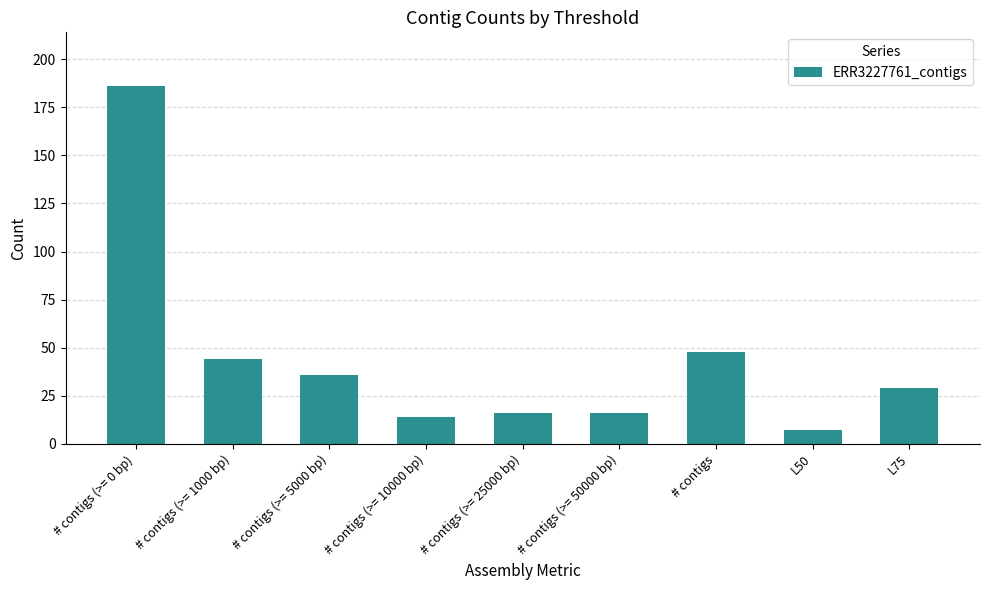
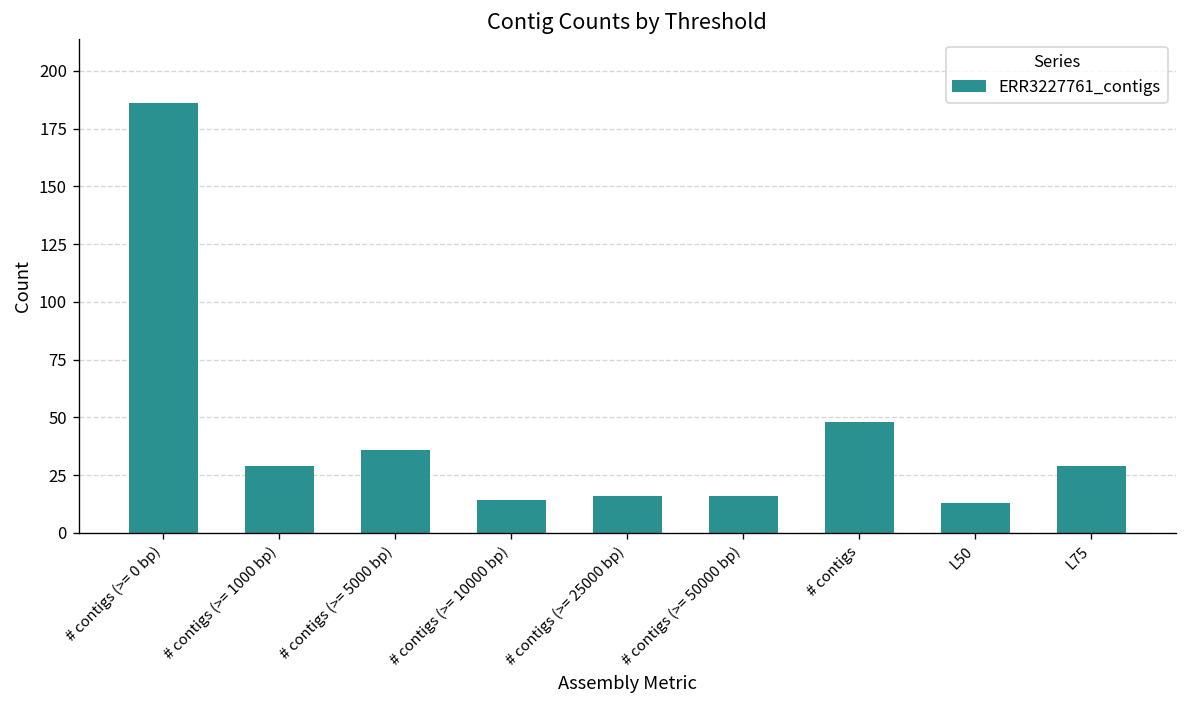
  {
    "# contigs (>= 0 bp)": 186,
-   "# contigs (>= 1000 bp)": 44,
+   "# contigs (>= 1000 bp)": 29,
    "# contigs (>= 5000 bp)": 36,
    "# contigs (>= 10000 bp)": 14,
    "# contigs (>= 25000 bp)": 16,
    "# contigs (>= 50000 bp)": 16,
    "# contigs": 48,
-   "L50": 7,
+   "L50": 13,
    "L75": 29
  }
